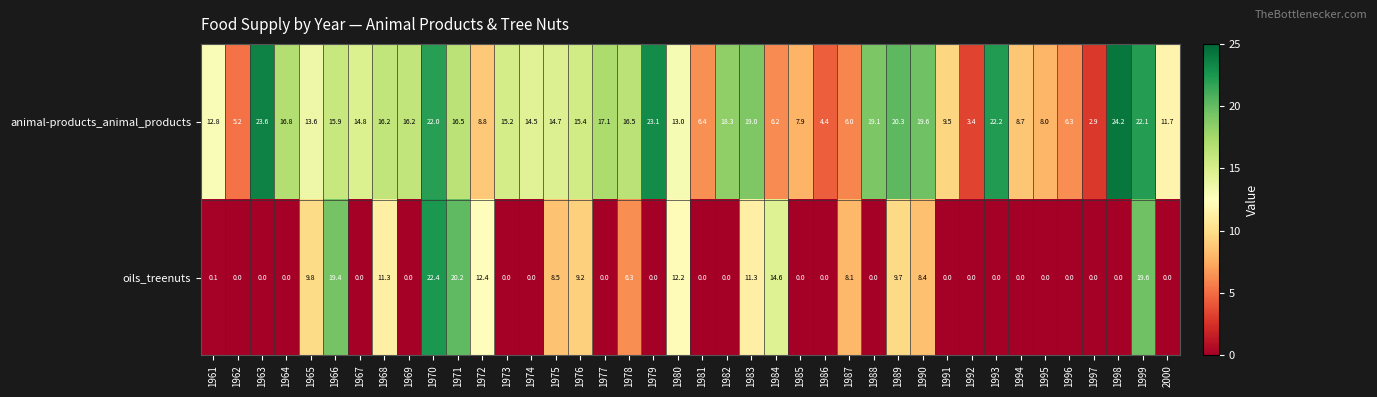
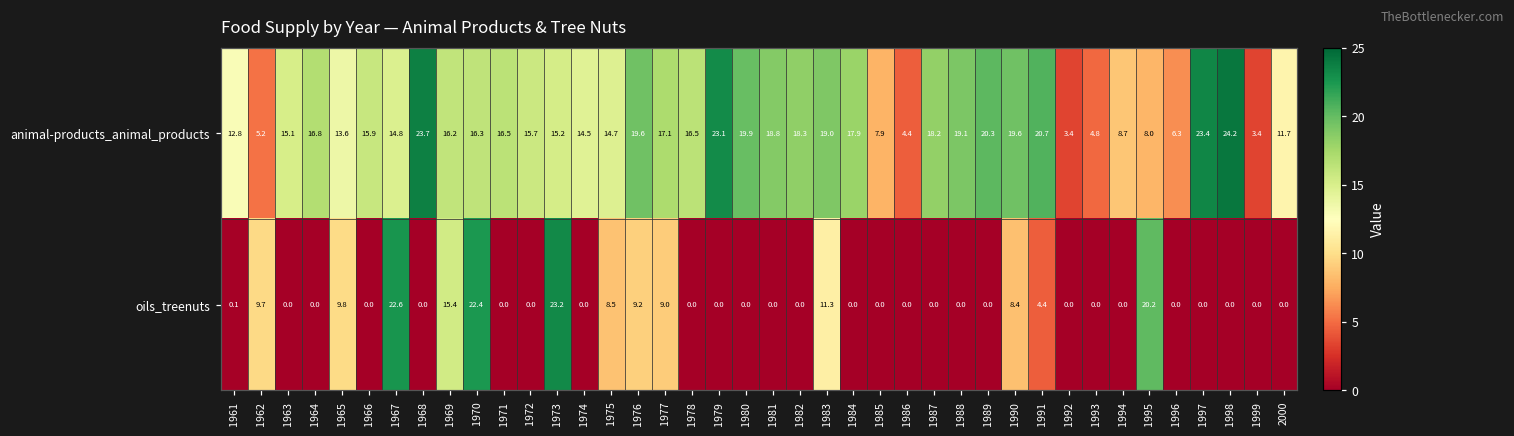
  {
    "animal-products_animal_products": {
      "1961": 12.8,
      "1962": 5.2,
-     "1963": 23.6,
+     "1963": 15.1,
      "1964": 16.8,
      "1965": 13.6,
      "1966": 15.9,
      "1967": 14.8,
-     "1968": 16.2,
+     "1968": 23.7,
      "1969": 16.2,
-     "1970": 22.0,
+     "1970": 16.3,
      "1971": 16.5,
-     "1972": 8.8,
+     "1972": 15.7,
      "1973": 15.2,
      "1974": 14.5,
      "1975": 14.7,
-     "1976": 15.4,
+     "1976": 19.6,
      "1977": 17.1,
      "1978": 16.5,
      "1979": 23.1,
-     "1980": 13.0,
-     "1981": 6.4,
+     "1980": 19.9,
+     "1981": 18.8,
      "1982": 18.3,
      "1983": 19.0,
-     "1984": 6.2,
+     "1984": 17.9,
      "1985": 7.9,
      "1986": 4.4,
-     "1987": 6.0,
+     "1987": 18.2,
      "1988": 19.1,
      "1989": 20.3,
      "1990": 19.6,
-     "1991": 9.5,
+     "1991": 20.7,
      "1992": 3.4,
-     "1993": 22.2,
+     "1993": 4.8,
      "1994": 8.7,
      "1995": 8.0,
      "1996": 6.3,
-     "1997": 2.9,
+     "1997": 23.4,
      "1998": 24.2,
-     "1999": 22.1,
+     "1999": 3.4,
      "2000": 11.7
    },
    "oils_treenuts": {
      "1961": 0.1,
-     "1962": 0.0,
+     "1962": 9.7,
      "1963": 0.0,
      "1964": 0.0,
      "1965": 9.8,
-     "1966": 19.4,
-     "1967": 0.0,
-     "1968": 11.3,
-     "1969": 0.0,
+     "1966": 0.0,
+     "1967": 22.6,
+     "1968": 0.0,
+     "1969": 15.4,
      "1970": 22.4,
-     "1971": 20.2,
-     "1972": 12.4,
-     "1973": 0.0,
+     "1971": 0.0,
+     "1972": 0.0,
+     "1973": 23.2,
      "1974": 0.0,
      "1975": 8.5,
      "1976": 9.2,
-     "1977": 0.0,
-     "1978": 6.3,
+     "1977": 9.0,
+     "1978": 0.0,
      "1979": 0.0,
-     "1980": 12.2,
+     "1980": 0.0,
      "1981": 0.0,
      "1982": 0.0,
      "1983": 11.3,
-     "1984": 14.6,
+     "1984": 0.0,
      "1985": 0.0,
      "1986": 0.0,
-     "1987": 8.1,
+     "1987": 0.0,
      "1988": 0.0,
-     "1989": 9.7,
+     "1989": 0.0,
      "1990": 8.4,
-     "1991": 0.0,
+     "1991": 4.4,
      "1992": 0.0,
      "1993": 0.0,
      "1994": 0.0,
-     "1995": 0.0,
+     "1995": 20.2,
      "1996": 0.0,
      "1997": 0.0,
      "1998": 0.0,
-     "1999": 19.6,
+     "1999": 0.0,
      "2000": 0.0
    }
  }
